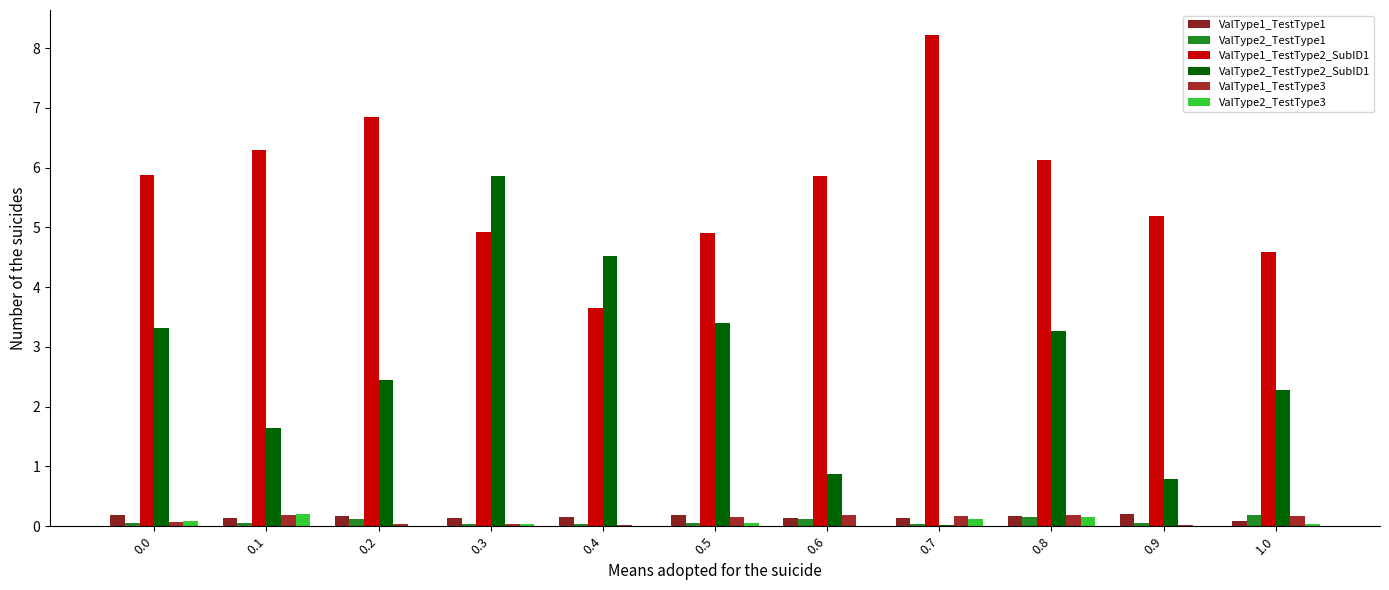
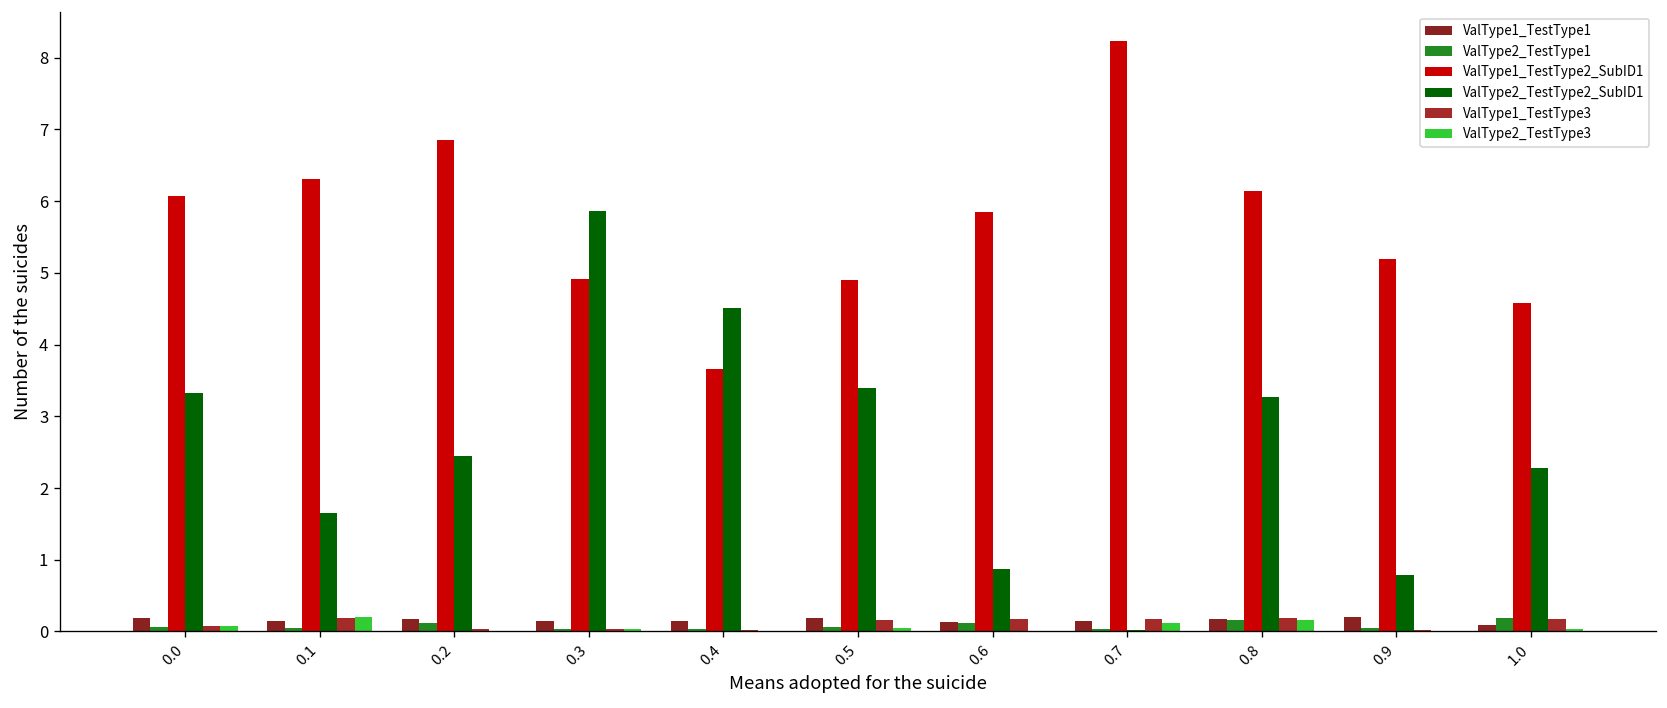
  {
    "ValType2_TestType1": {
      "0.0": 0.1,
      "0.1": 0.0,
      "0.2": 0.1,
      "0.5": 0.1,
      "0.6": 0.1,
      "0.8": 0.2,
      "0.9": 0.0,
      "1.0": 0.2
    },
    "ValType1_TestType2_SubID1": {
-     "0.0": 5.9,
+     "0.0": 6.1,
      "0.1": 6.3,
      "0.2": 6.8,
      "0.3": 4.9,
      "0.4": 3.7,
      "0.5": 4.9,
      "0.6": 5.9,
      "0.7": 8.2,
      "0.8": 6.1,
      "0.9": 5.2,
      "1.0": 4.6
    },
    "ValType2_TestType2_SubID1": {
      "0.0": 3.3,
      "0.1": 1.6,
      "0.2": 2.4,
      "0.3": 5.9,
      "0.4": 4.5,
      "0.5": 3.4,
      "0.6": 0.9,
      "0.8": 3.3,
      "0.9": 0.8,
      "1.0": 2.3
    },
    "ValType2_TestType3": {
      "0.0": 0.1,
      "0.1": 0.2,
      "0.5": 0.1,
      "0.7": 0.1,
      "0.8": 0.2
    }
  }
